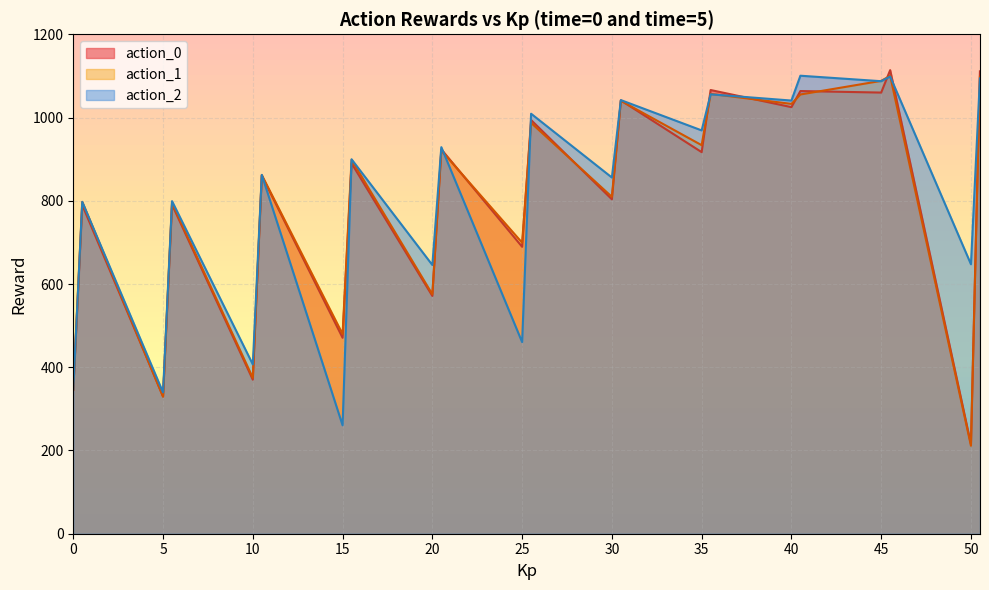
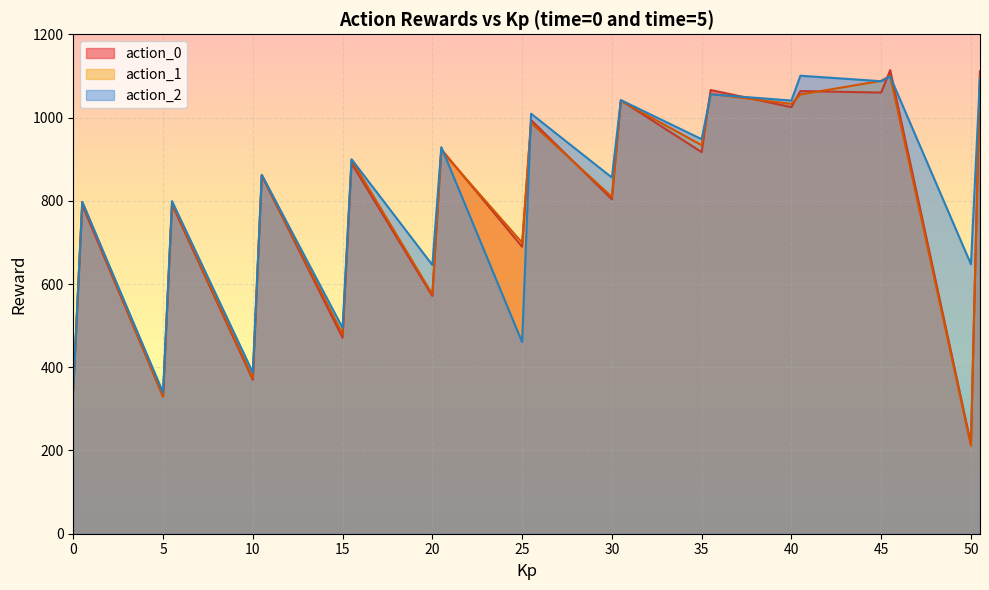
  {
    "action_2": {
      "5": 340,
-     "10": 410,
-     "15": 260,
+     "10": 390,
+     "15": 490,
      "20": 650,
      "25": 460,
      "30": 860,
-     "35": 970,
+     "35": 950,
      "40": 1040,
      "50": 650
    }
  }
